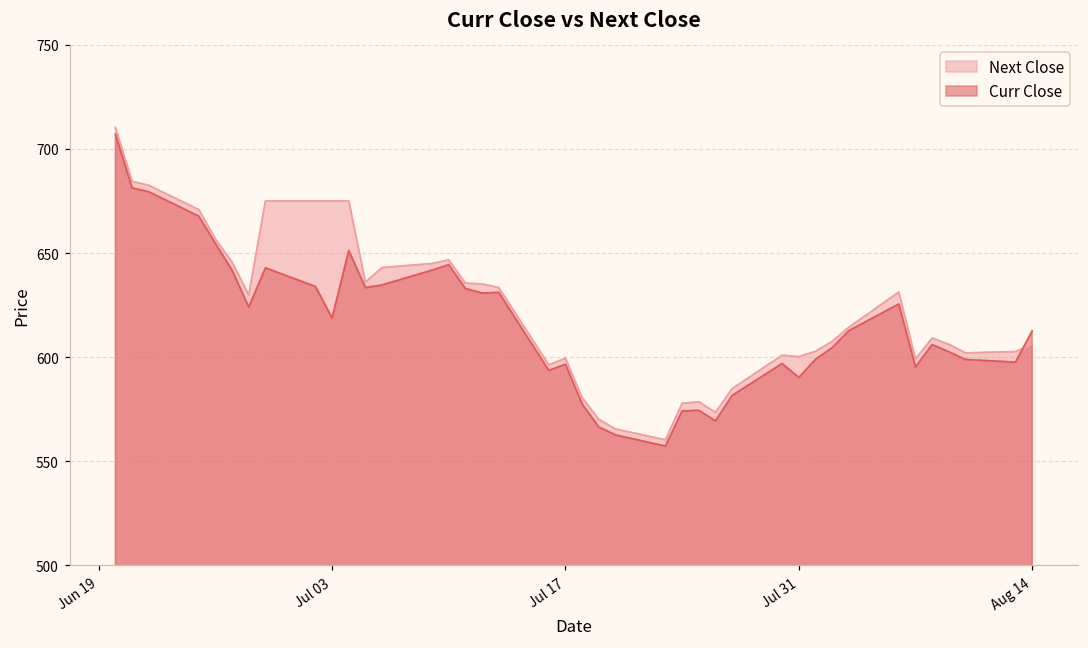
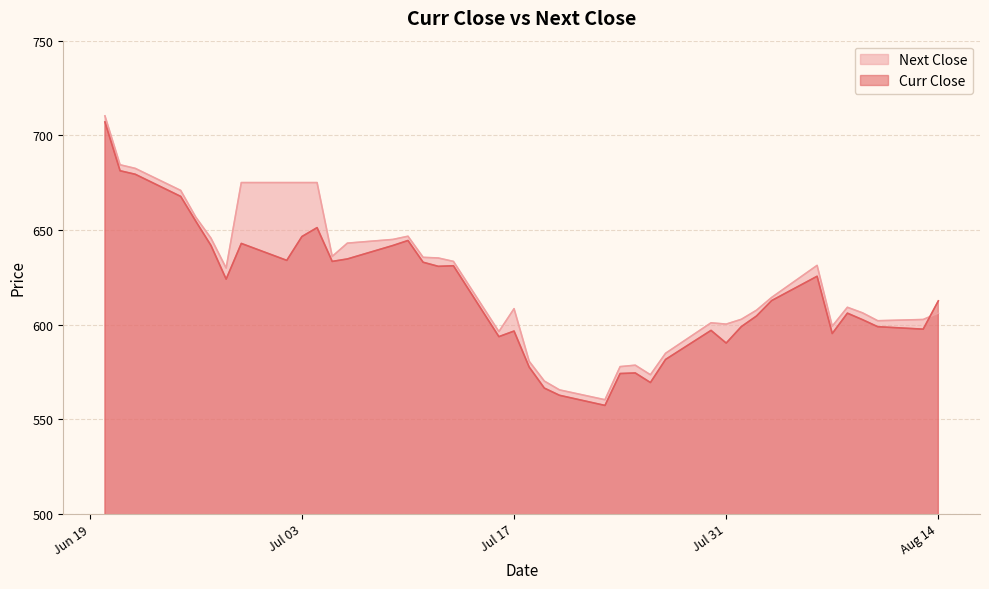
  {
    "Next Close": {
      "Jul 03": 675,
-     "Jul 17": 599,
+     "Jul 17": 608,
      "Jul 31": 600,
      "Aug 14": 606
    },
    "Curr Close": {
-     "Jul 03": 619,
+     "Jul 03": 647,
      "Jul 17": 597,
      "Jul 31": 590,
      "Aug 14": 613
    }
  }
